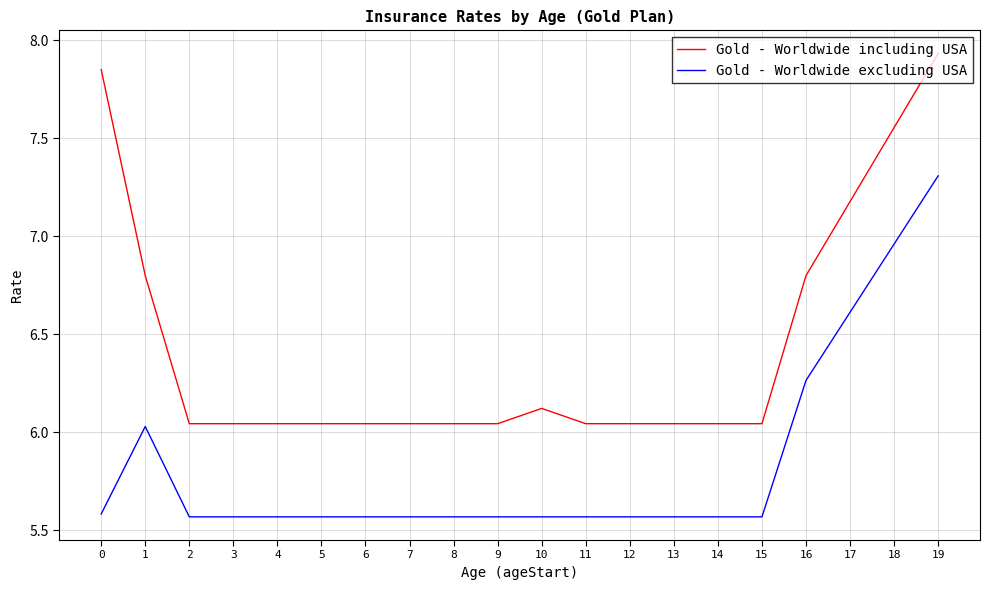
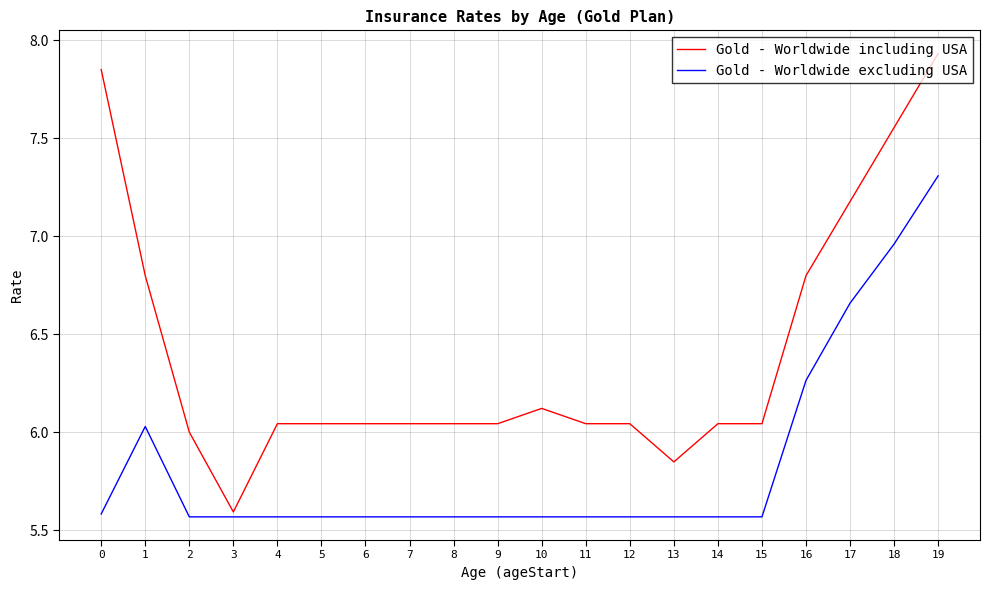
  {
    "Gold - Worldwide including USA": {
      "0": 7.85,
      "1": 6.80,
-     "2": 6.04,
-     "3": 6.04,
+     "2": 6.00,
+     "3": 5.59,
      "4": 6.04,
      "5": 6.04,
      "6": 6.04,
      "7": 6.04,
      "8": 6.04,
      "9": 6.04,
      "10": 6.12,
      "11": 6.04,
      "12": 6.04,
-     "13": 6.04,
+     "13": 5.85,
      "14": 6.04,
      "15": 6.04,
      "16": 6.80,
      "17": 7.18,
      "18": 7.55
    },
    "Gold - Worldwide excluding USA": {
      "0": 5.58,
      "1": 6.03,
      "2": 5.57,
      "3": 5.57,
      "4": 5.57,
      "5": 5.57,
      "6": 5.57,
      "7": 5.57,
      "8": 5.57,
      "9": 5.57,
      "10": 5.57,
      "11": 5.57,
      "12": 5.57,
      "13": 5.57,
      "14": 5.57,
      "15": 5.57,
      "16": 6.26,
-     "17": 6.61,
+     "17": 6.66,
      "18": 6.96,
      "19": 7.31
    }
  }
